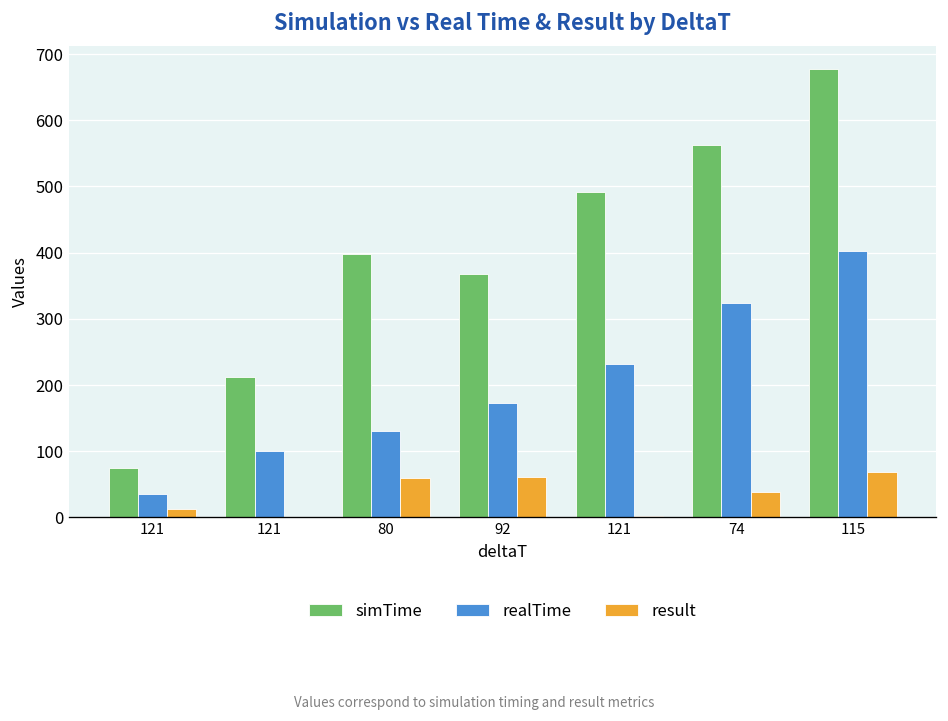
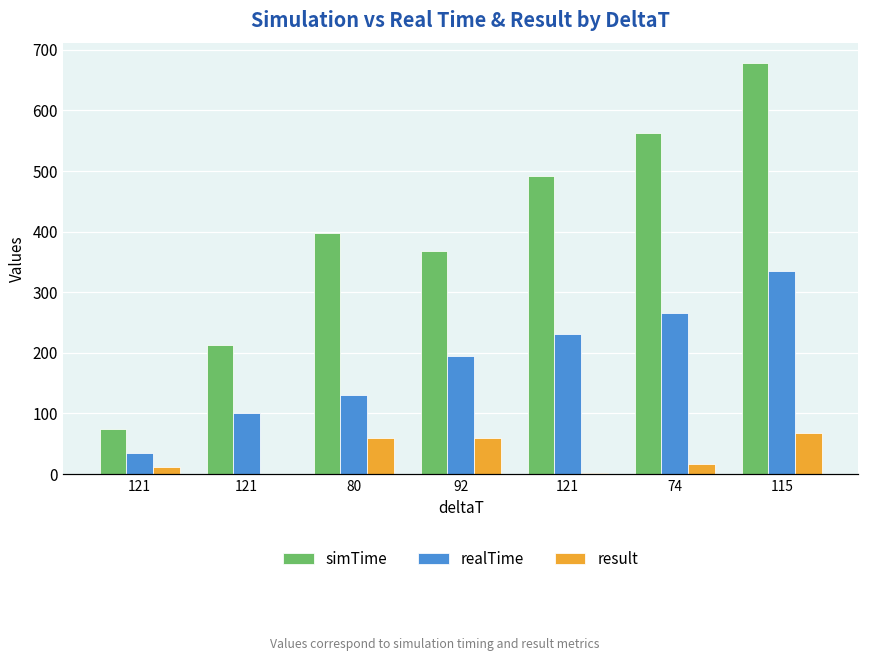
  {
    "simTime": {
      "80": 400,
      "92": 370,
      "74": 560,
      "115": 680
    },
    "realTime": {
      "80": 130,
-     "92": 170,
-     "74": 320,
-     "115": 400
+     "92": 200,
+     "74": 270,
+     "115": 340
    },
    "result": {
      "80": 60,
      "92": 60,
-     "74": 40,
+     "74": 20,
      "115": 70
    }
  }
